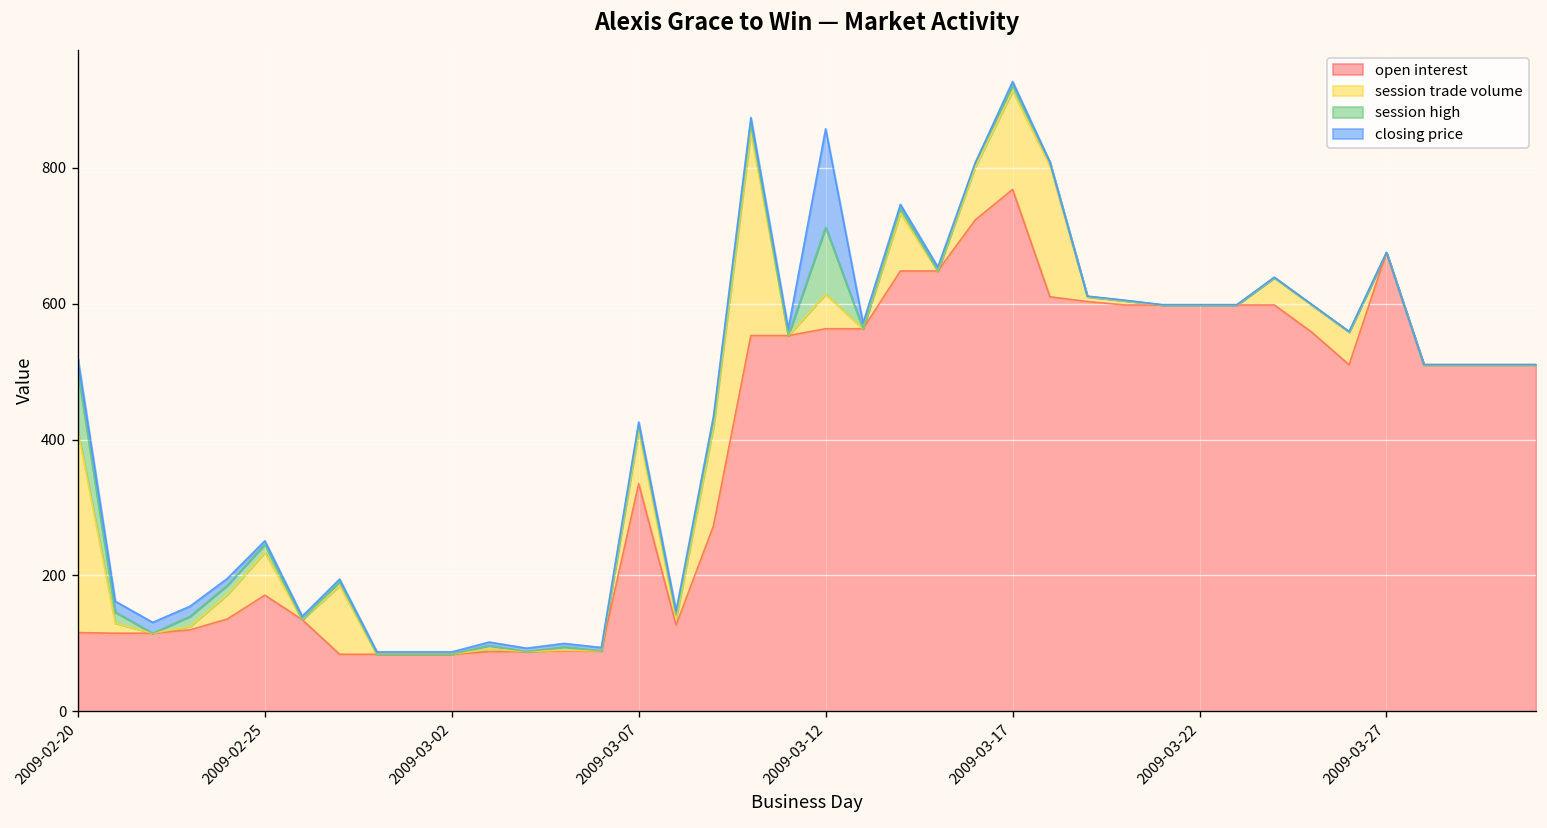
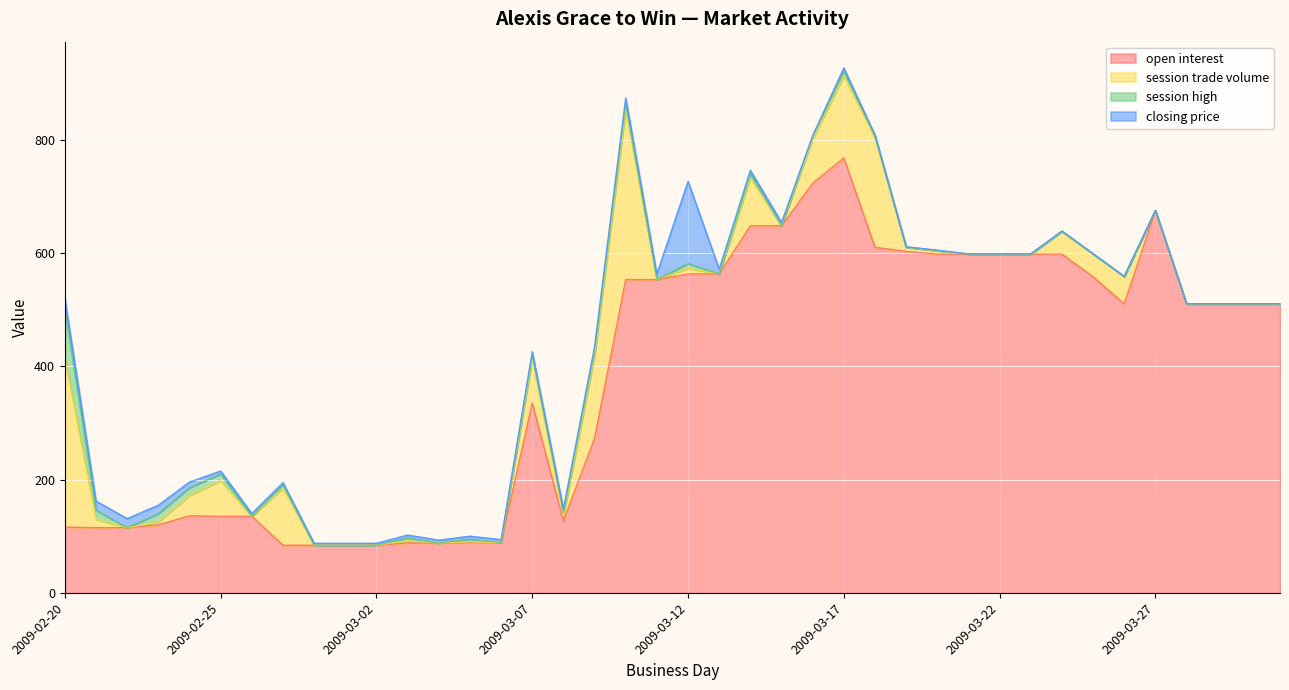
  {
    "open interest": {
      "2009-02-20": 120,
-     "2009-02-25": 170,
+     "2009-02-25": 140,
      "2009-03-07": 340,
      "2009-03-12": 560,
      "2009-03-17": 770
    },
    "session trade volume": {
      "2009-02-20": 300,
      "2009-02-25": 60,
      "2009-03-07": 80,
-     "2009-03-12": 50,
+     "2009-03-12": 10,
      "2009-03-17": 150
    },
    "session high": {
      "2009-02-20": 90,
      "2009-02-25": 10,
      "2009-03-07": 10,
-     "2009-03-12": 100,
+     "2009-03-12": 10,
      "2009-03-17": 10
    },
    "closing price": {
      "2009-02-20": 20,
      "2009-02-25": 10,
      "2009-03-07": 10,
      "2009-03-12": 150,
      "2009-03-17": 10
    }
  }
